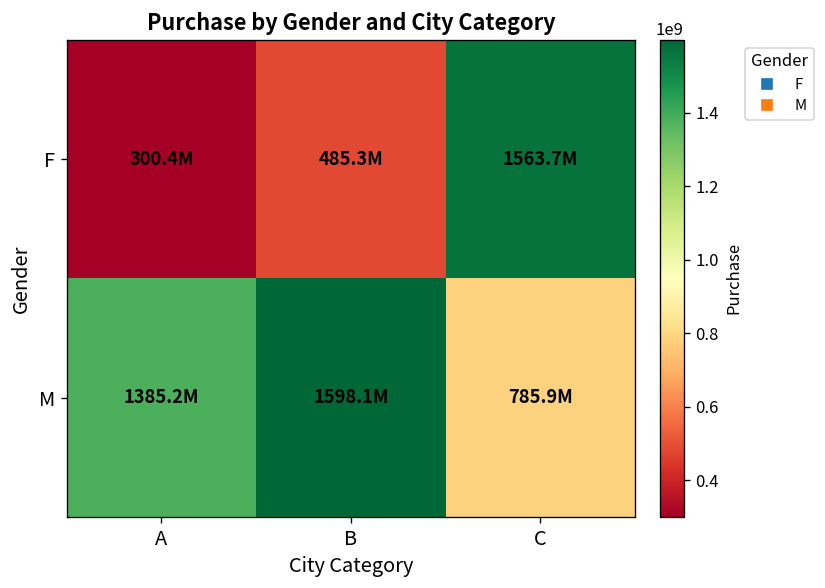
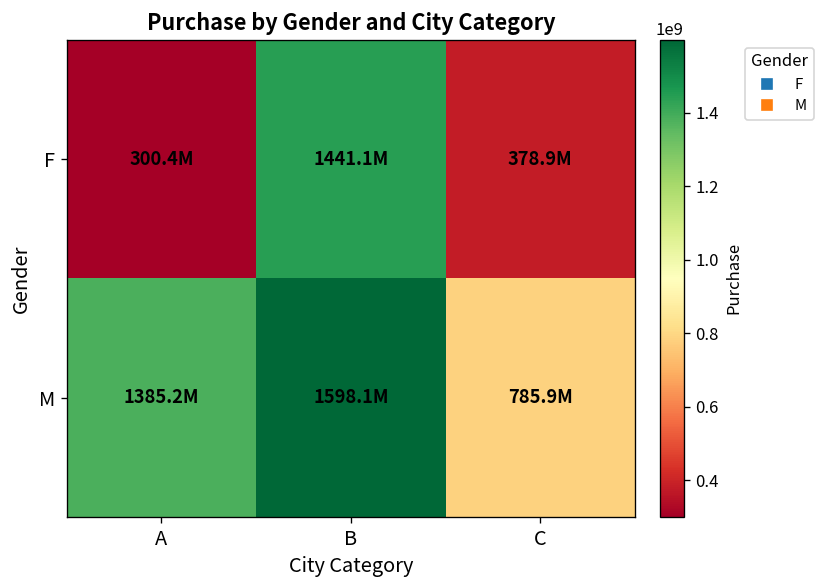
  {
    "F": {
      "A": "300.4M",
-     "B": "485.3M",
-     "C": "1563.7M"
+     "B": "1441.1M",
+     "C": "378.9M"
    },
    "M": {
      "A": "1385.2M",
      "B": "1598.1M",
      "C": "785.9M"
    }
  }
